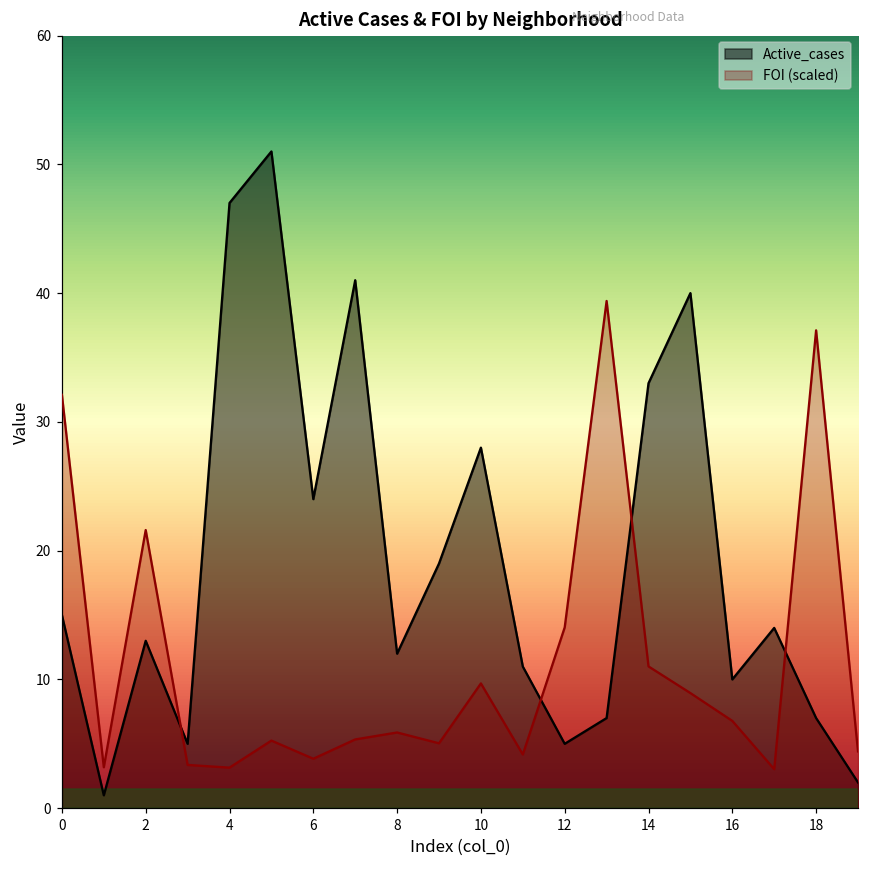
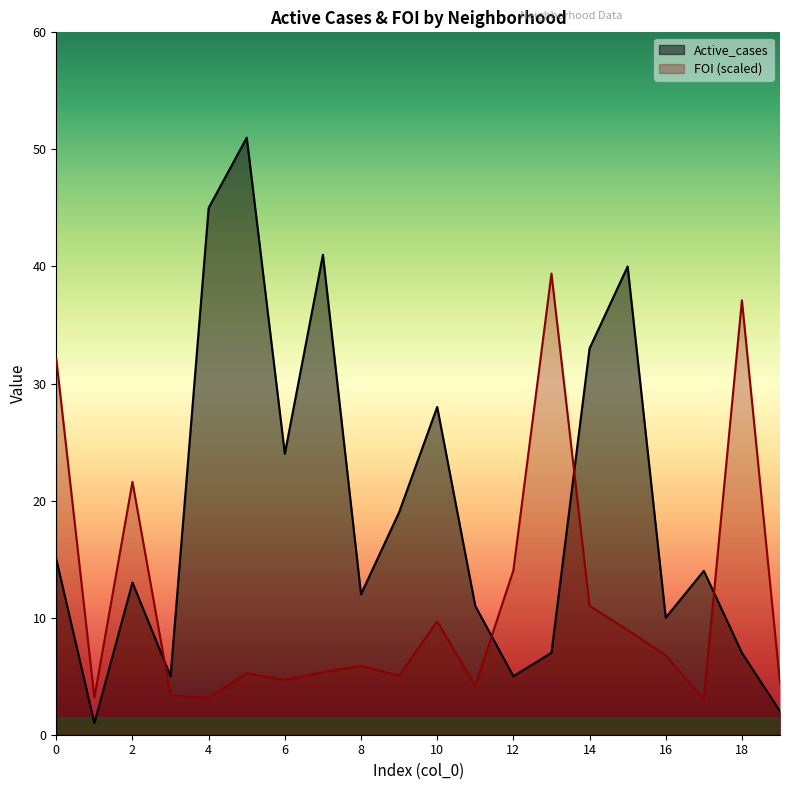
  {
    "Active_cases": {
      "0": 15,
      "2": 13,
-     "4": 47,
+     "4": 45,
      "6": 24,
      "8": 12,
      "10": 28,
      "12": 5,
      "14": 33,
      "16": 10,
      "18": 7
    },
    "FOI (scaled)": {
      "0": 32.1,
      "2": 21.6,
      "4": 3.2,
-     "6": 3.8,
+     "6": 4.7,
      "8": 5.9,
      "10": 9.7,
      "12": 14.0,
      "14": 11.0,
      "16": 6.8,
      "18": 37.1
    }
  }
